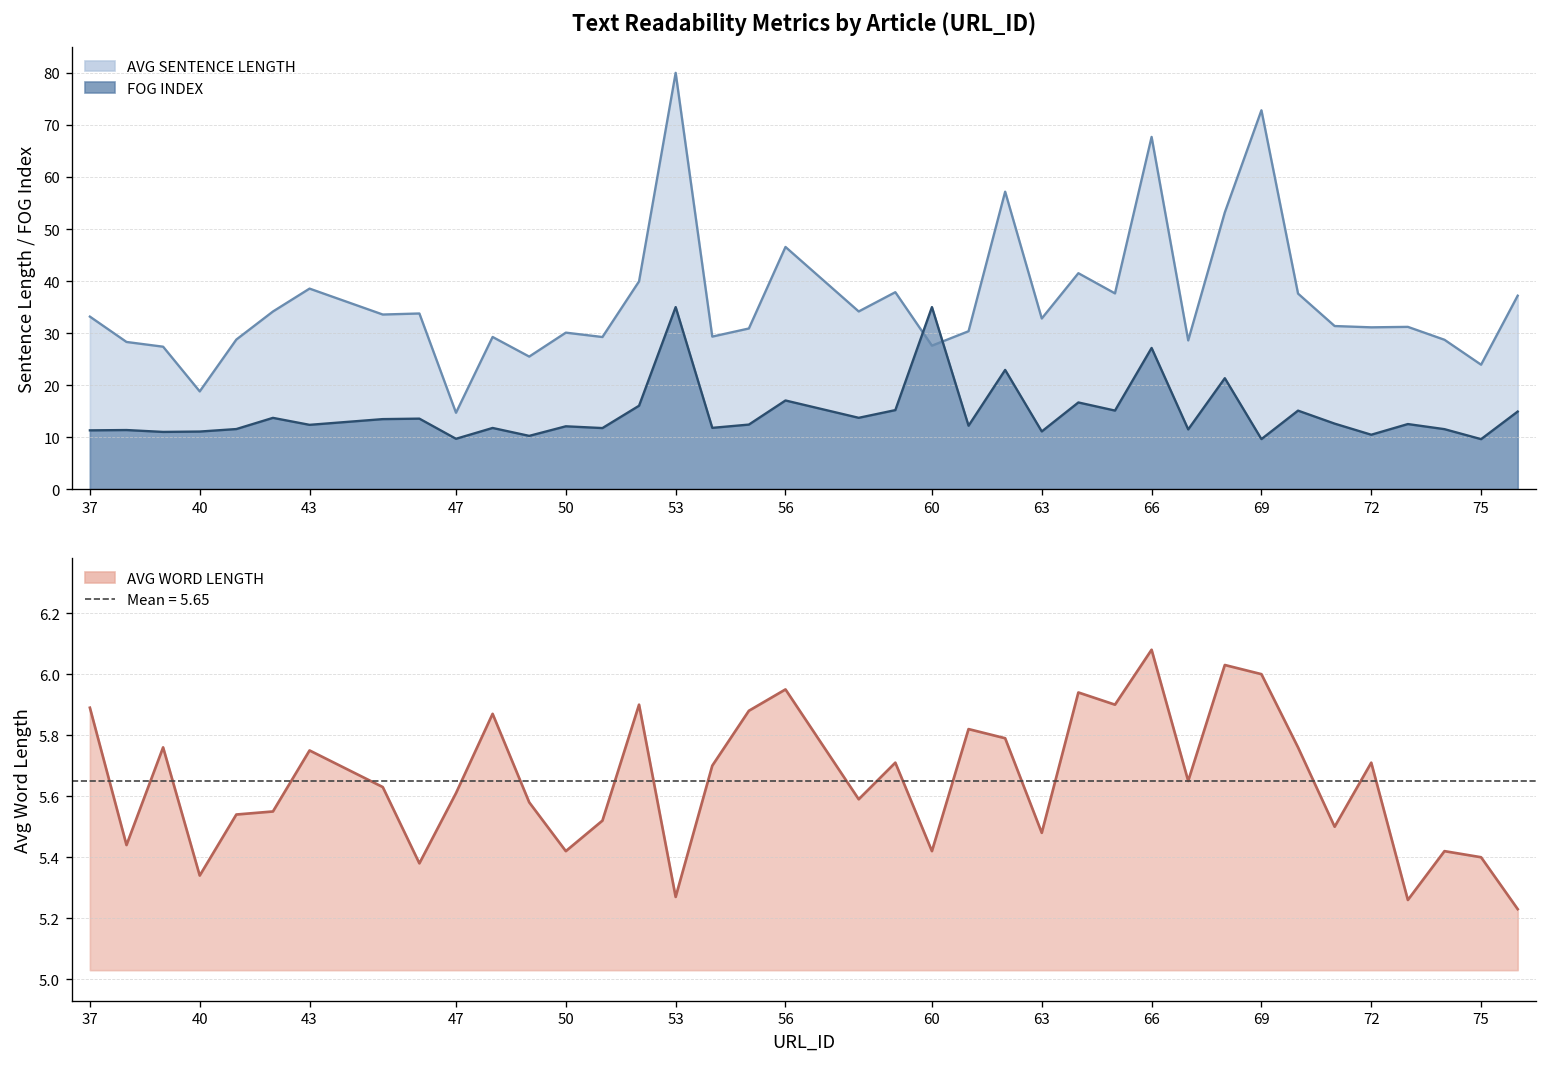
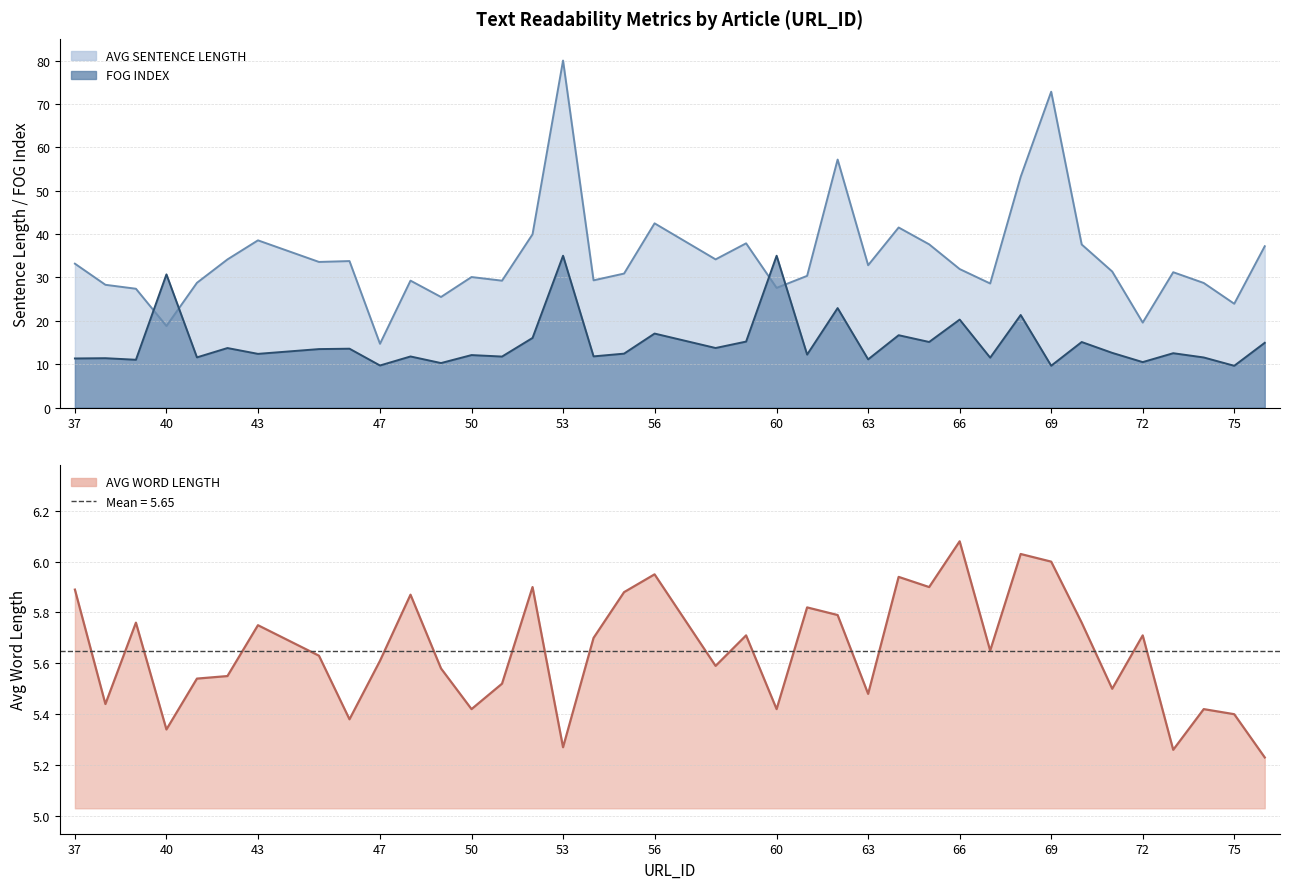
  {
    "Text Readability Metrics by Article (URL_ID)": {
      "AVG SENTENCE LENGTH": {
        "37": 33,
        "40": 19,
        "43": 39,
        "47": 15,
        "50": 30,
        "53": 80,
-       "56": 47,
+       "56": 42,
        "60": 28,
        "63": 33,
-       "66": 68,
+       "66": 32,
        "69": 73,
-       "72": 31,
+       "72": 20,
        "75": 24
      },
      "FOG INDEX": {
        "37": 11,
-       "40": 11,
+       "40": 31,
        "43": 12,
        "47": 10,
        "50": 12,
        "53": 35,
        "56": 17,
        "60": 35,
        "63": 11,
-       "66": 27,
+       "66": 20,
        "69": 10,
        "72": 10,
        "75": 10
      }
    }
  }
